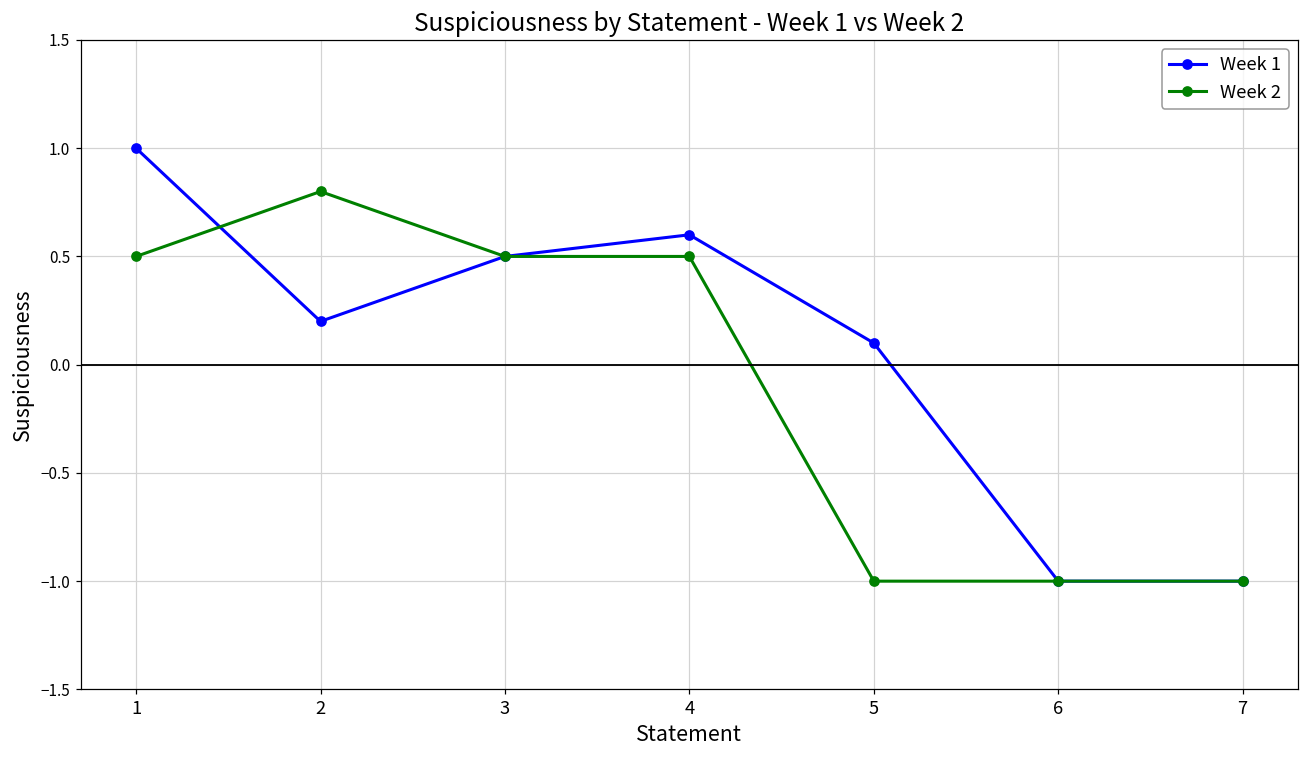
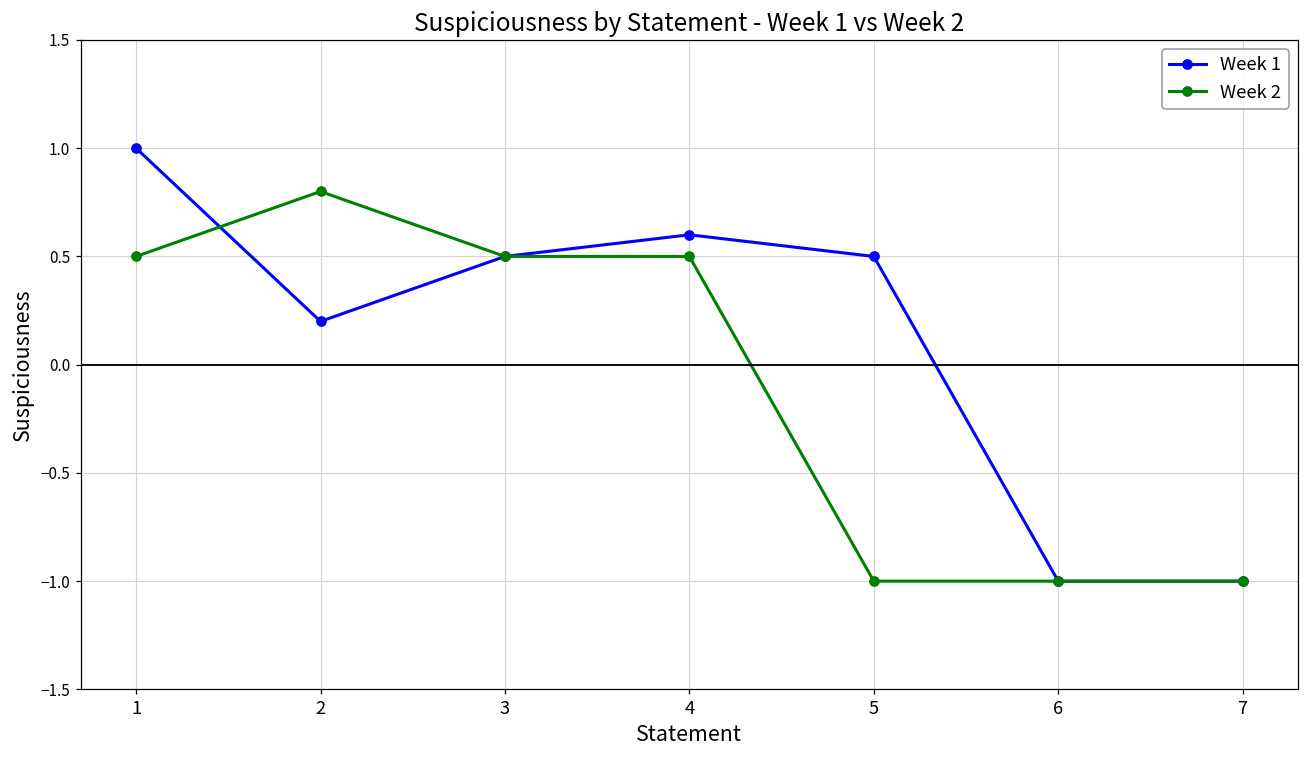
  {
    "Week 1": {
      "1": 1.0,
      "2": 0.2,
      "4": 0.6,
-     "5": 0.1
+     "5": 0.5
    },
    "Week 2": {
      "1": 0.5,
      "2": 0.8,
      "4": 0.5,
      "5": -1.0
    }
  }
